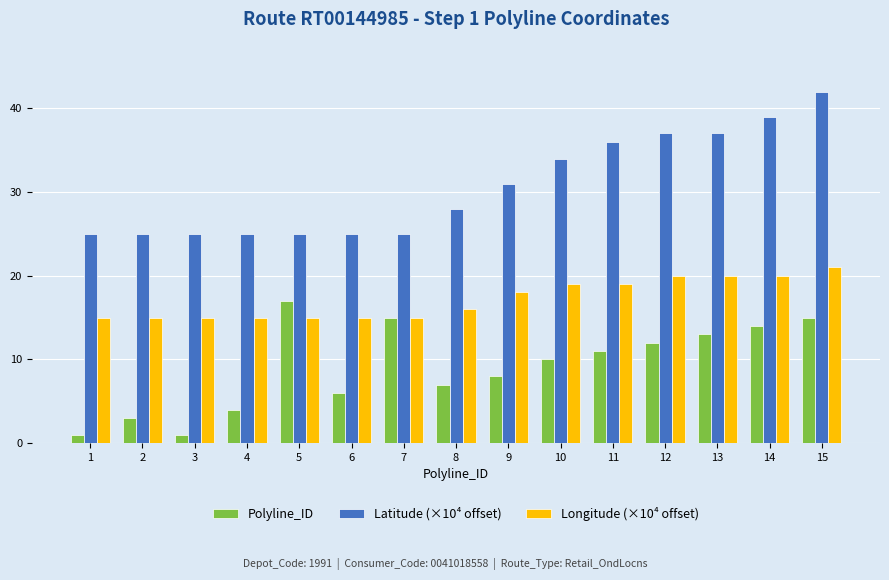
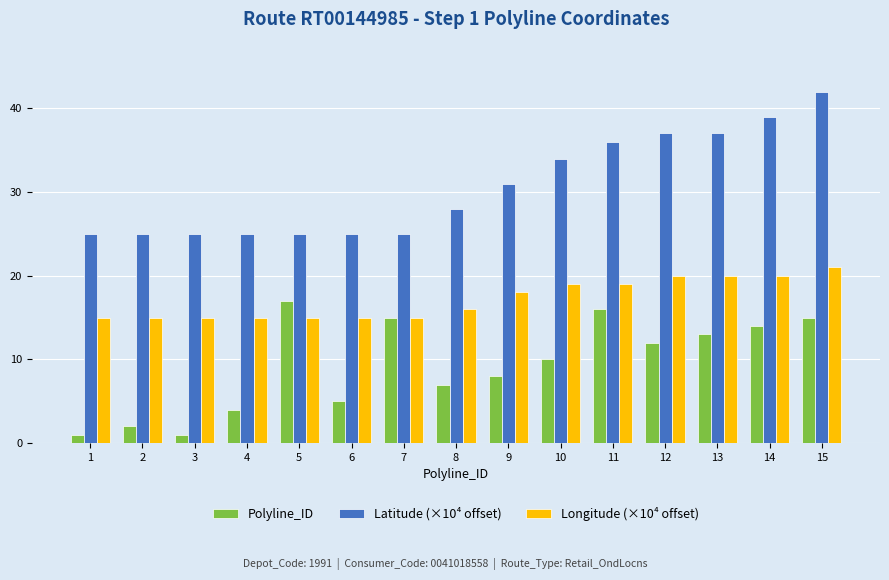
  {
    "Polyline_ID": {
      "1": 1,
-     "2": 3,
+     "2": 2,
      "3": 1,
      "4": 4,
      "5": 17,
-     "6": 6,
+     "6": 5,
      "7": 15,
      "8": 7,
      "9": 8,
      "10": 10,
-     "11": 11,
+     "11": 16,
      "12": 12,
      "13": 13,
      "14": 14,
      "15": 15
    },
    "Latitude (×10⁴ offset)": {
      "1": 25,
      "2": 25,
      "3": 25,
      "4": 25,
      "5": 25,
      "6": 25,
      "7": 25,
      "8": 28,
      "9": 31,
      "10": 34,
      "11": 36,
      "12": 37,
      "13": 37,
      "14": 39,
      "15": 42
    },
    "Longitude (×10⁴ offset)": {
      "1": 15,
      "2": 15,
      "3": 15,
      "4": 15,
      "5": 15,
      "6": 15,
      "7": 15,
      "8": 16,
      "9": 18,
      "10": 19,
      "11": 19,
      "12": 20,
      "13": 20,
      "14": 20,
      "15": 21
    }
  }
